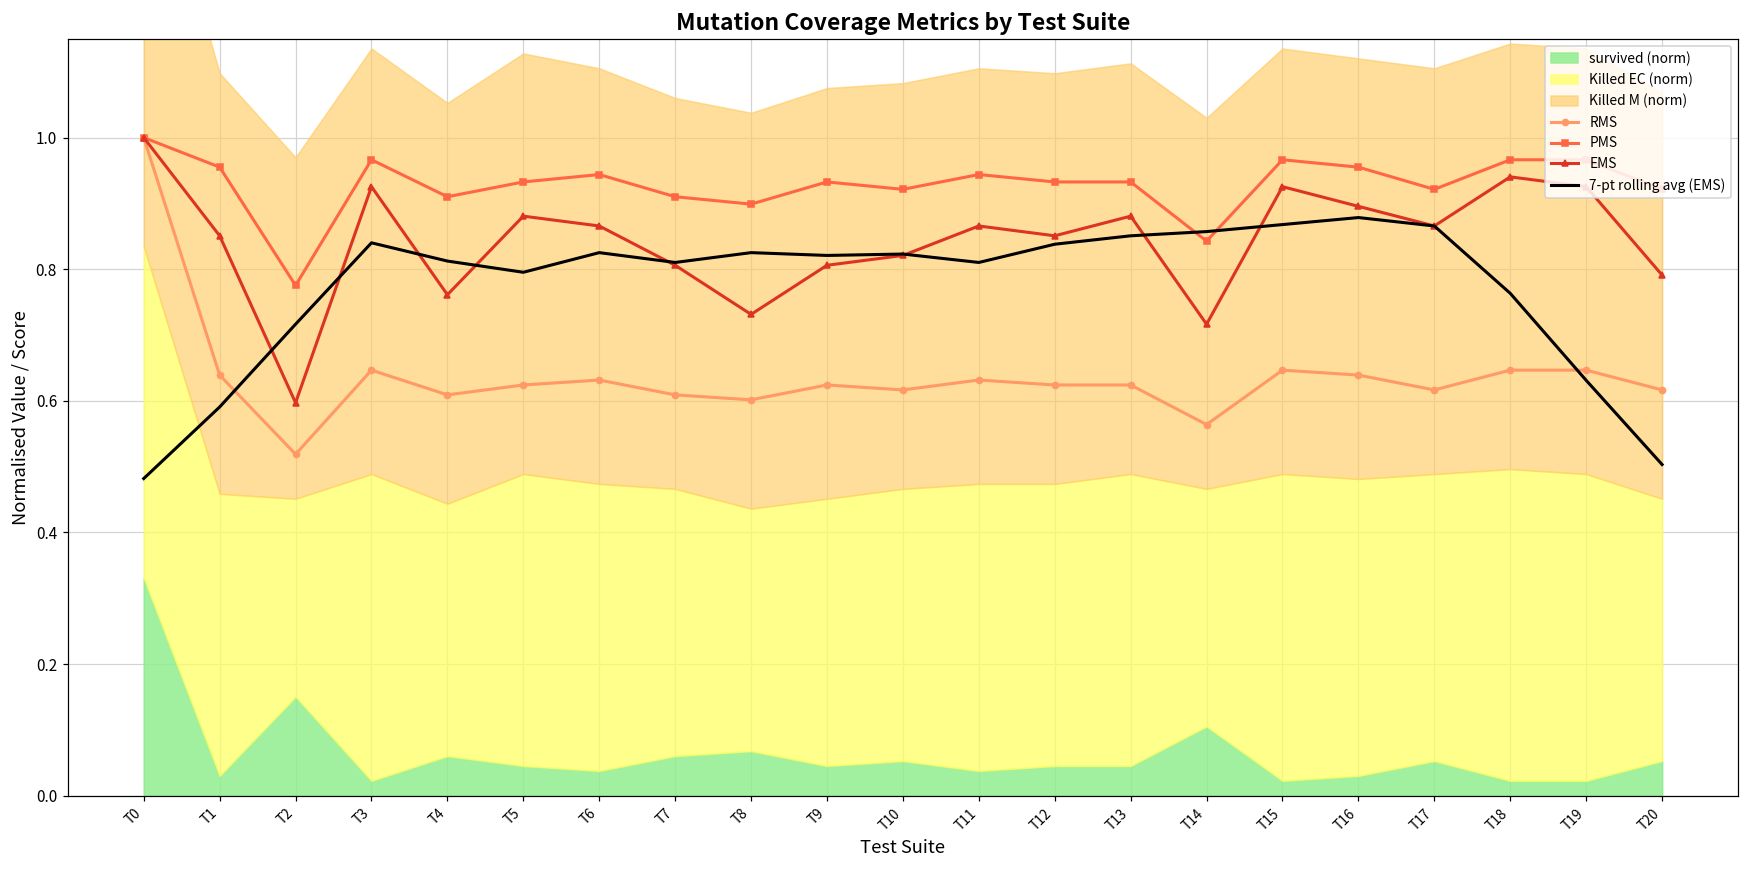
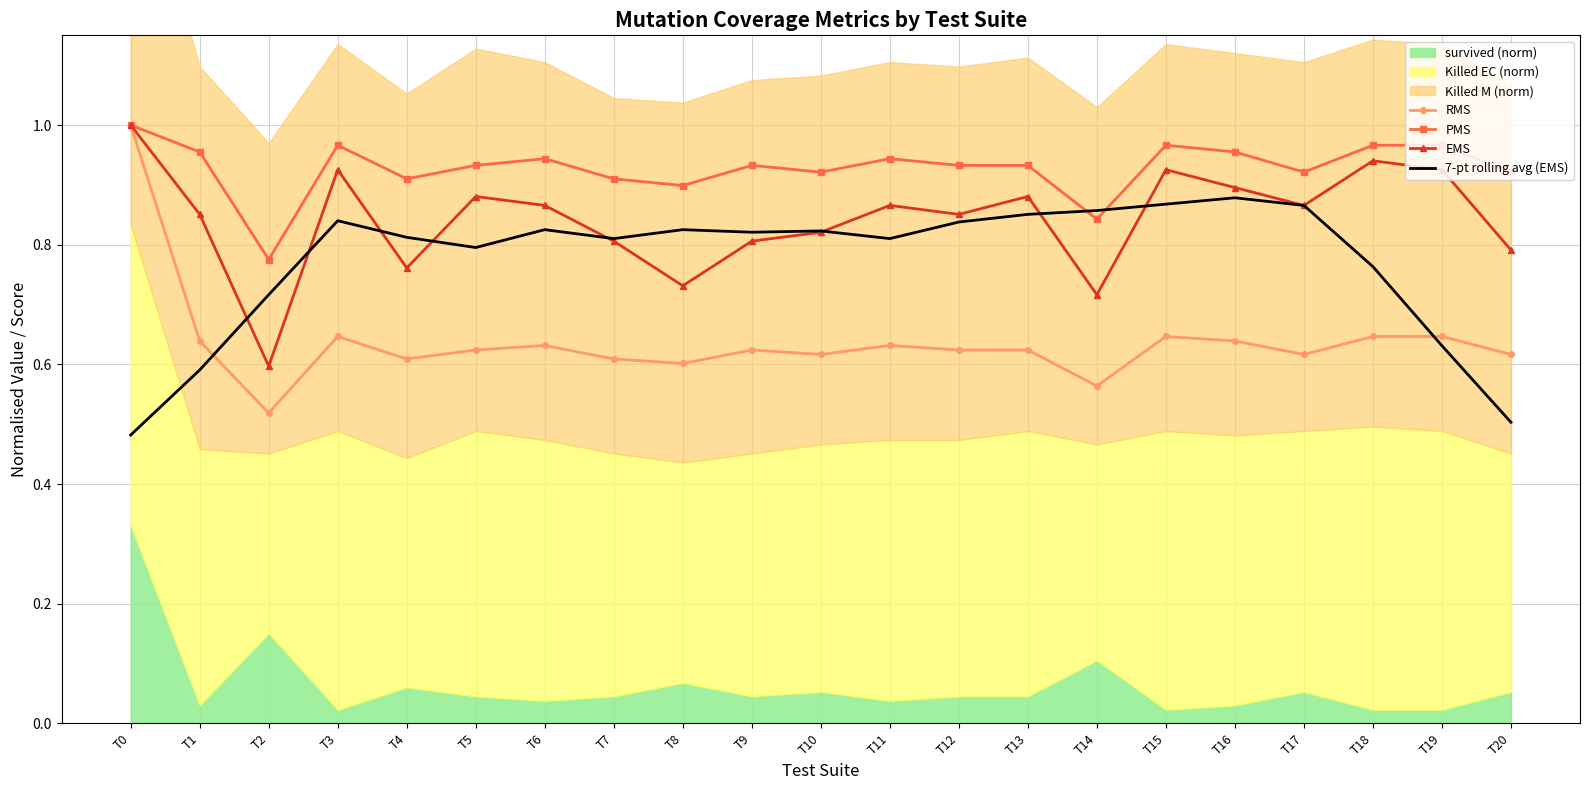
  {
    "survived (norm)": {
      "T0": 0.33,
      "T1": 0.03,
      "T2": 0.15,
      "T3": 0.02,
      "T4": 0.06,
      "T5": 0.05,
      "T6": 0.04,
-     "T7": 0.06,
+     "T7": 0.05,
      "T8": 0.07,
      "T9": 0.05,
      "T10": 0.05,
      "T11": 0.04,
      "T12": 0.05,
      "T13": 0.05,
      "T14": 0.11,
      "T15": 0.02,
      "T16": 0.03,
      "T17": 0.05,
      "T18": 0.02,
      "T19": 0.02,
      "T20": 0.05
    },
    "PMS": {
      "T1": 0.96,
      "T2": 0.78,
      "T3": 0.97,
      "T4": 0.91,
      "T5": 0.93,
      "T6": 0.94,
      "T7": 0.91,
      "T8": 0.90,
      "T9": 0.93,
      "T10": 0.92,
      "T11": 0.94,
      "T12": 0.93,
      "T13": 0.93,
      "T14": 0.84,
      "T15": 0.97,
      "T16": 0.96,
      "T17": 0.92,
      "T18": 0.97
    },
    "EMS": {
      "T1": 0.85,
      "T2": 0.60,
      "T3": 0.93,
      "T4": 0.76,
      "T5": 0.88,
      "T6": 0.87,
      "T7": 0.81,
      "T8": 0.73,
      "T9": 0.81,
      "T11": 0.87,
      "T12": 0.85,
      "T13": 0.88,
      "T14": 0.72,
      "T15": 0.93,
      "T16": 0.90,
      "T18": 0.94,
      "T20": 0.79
    },
    "7-pt rolling avg (EMS)": {
      "T0": 0.48,
      "T1": 0.59,
      "T2": 0.72,
      "T3": 0.84,
      "T4": 0.81,
      "T5": 0.80,
      "T6": 0.83,
      "T7": 0.81,
      "T8": 0.83,
      "T9": 0.82,
      "T11": 0.81,
      "T12": 0.84,
      "T13": 0.85,
      "T14": 0.86,
      "T15": 0.87,
      "T16": 0.88,
      "T18": 0.76,
      "T19": 0.63,
      "T20": 0.50
    }
  }
